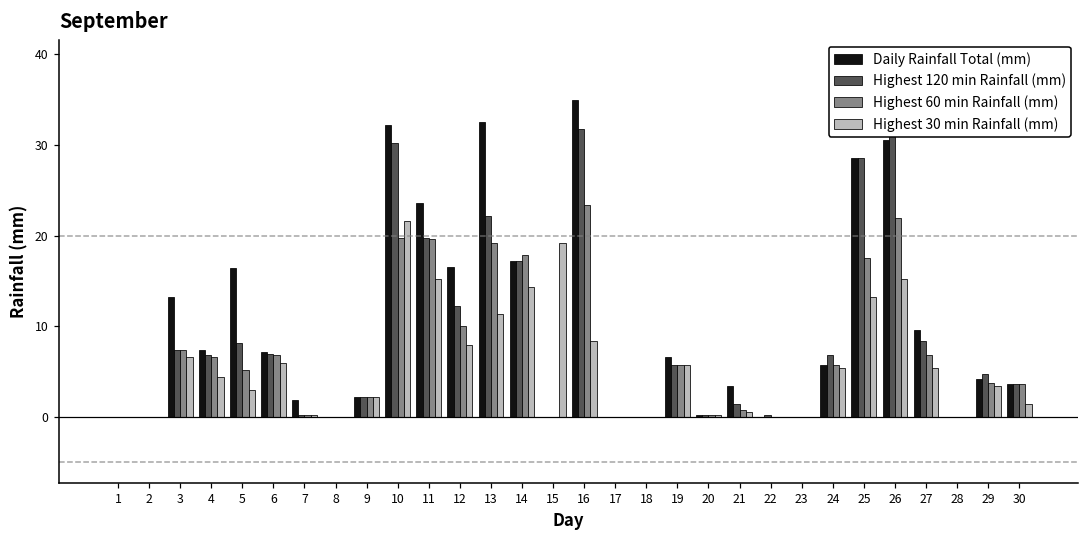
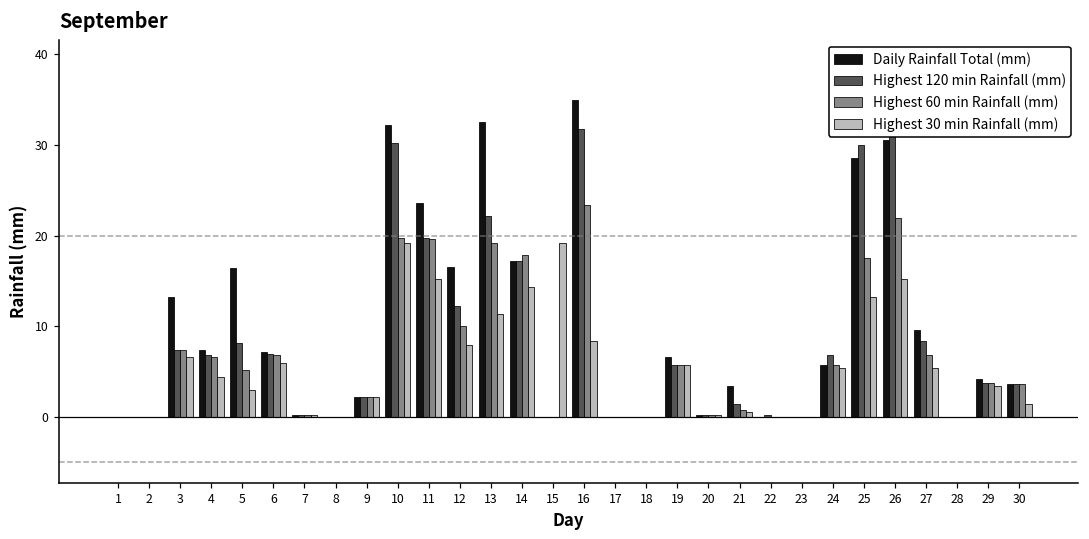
  {
    "Daily Rainfall Total (mm)": {
      "1": 0,
      "2": 0,
      "3": 13,
      "4": 7,
      "5": 17,
      "6": 7,
-     "7": 2,
+     "7": 0,
      "8": 0,
      "9": 2,
      "10": 32,
      "11": 24,
      "12": 17,
      "13": 33,
      "14": 17,
      "15": 0,
      "16": 35,
      "17": 0,
      "18": 0,
      "19": 7,
      "21": 3,
      "22": 0,
      "23": 0,
      "24": 6,
      "25": 29,
      "26": 31,
      "27": 10,
      "28": 0,
      "29": 4,
      "30": 4
    },
    "Highest 120 min Rainfall (mm)": {
      "1": 0,
      "2": 0,
      "3": 7,
      "4": 7,
      "5": 8,
      "6": 7,
      "8": 0,
      "9": 2,
      "10": 30,
      "11": 20,
      "12": 12,
      "13": 22,
      "14": 17,
      "15": 0,
      "16": 32,
      "17": 0,
      "18": 0,
      "19": 6,
      "21": 1,
      "23": 0,
      "24": 7,
-     "25": 29,
+     "25": 30,
      "27": 8,
      "28": 0,
-     "29": 5,
+     "29": 4,
      "30": 4
    },
    "Highest 60 min Rainfall (mm)": {
      "1": 0,
      "2": 0,
      "3": 7,
      "4": 7,
      "5": 5,
      "6": 7,
      "8": 0,
      "9": 2,
      "10": 20,
      "11": 20,
      "12": 10,
      "13": 19,
      "14": 18,
      "15": 0,
      "16": 23,
      "17": 0,
      "18": 0,
      "19": 6,
      "21": 1,
      "22": 0,
      "23": 0,
      "24": 6,
      "25": 18,
      "26": 22,
      "27": 7,
      "28": 0,
      "29": 4,
      "30": 4
    },
    "Highest 30 min Rainfall (mm)": {
      "1": 0,
      "2": 0,
      "3": 7,
      "4": 4,
      "5": 3,
      "6": 6,
      "8": 0,
      "9": 2,
-     "10": 22,
+     "10": 19,
      "11": 15,
      "12": 8,
      "13": 11,
      "14": 14,
      "15": 19,
      "16": 8,
      "17": 0,
      "18": 0,
      "19": 6,
      "21": 1,
      "22": 0,
      "23": 0,
      "24": 5,
      "25": 13,
      "26": 15,
      "27": 5,
      "28": 0,
      "29": 3,
      "30": 1
    }
  }
